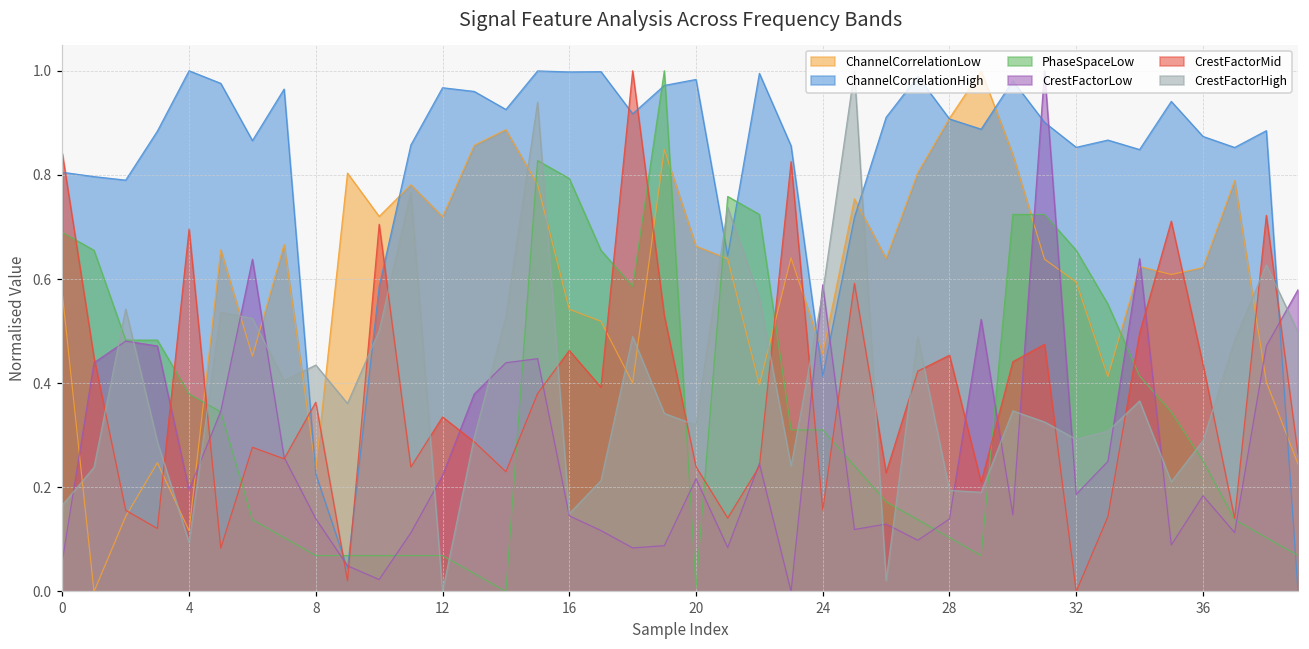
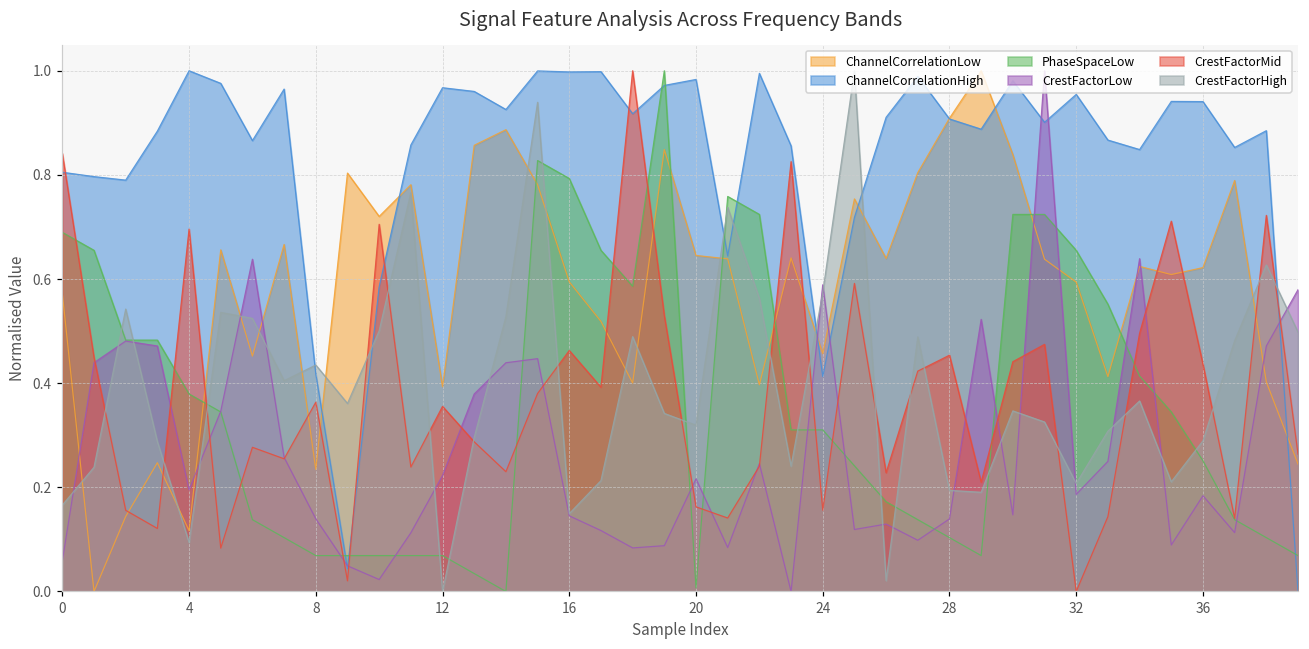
  {
    "ChannelCorrelationLow": {
      "0": 0.57,
      "4": 0.12,
      "8": 0.23,
-     "12": 0.72,
-     "16": 0.54,
-     "20": 0.66,
+     "12": 0.39,
+     "16": 0.59,
+     "20": 0.65,
      "24": 0.46,
      "32": 0.59,
      "36": 0.62
    },
    "ChannelCorrelationHigh": {
      "0": 0.81,
      "4": 1.00,
-     "8": 0.23,
+     "8": 0.42,
      "12": 0.97,
      "16": 1.00,
      "20": 0.98,
      "24": 0.41,
-     "32": 0.85,
-     "36": 0.87
+     "32": 0.95,
+     "36": 0.94
    },
    "PhaseSpaceLow": {
      "0": 0.69,
      "4": 0.38,
      "8": 0.07,
      "12": 0.07,
      "16": 0.79,
      "20": 0.01,
      "24": 0.31,
      "28": 0.10,
      "32": 0.66,
      "36": 0.25
    },
    "CrestFactorLow": {
      "0": 0.06,
      "4": 0.20,
      "8": 0.14,
      "12": 0.22,
      "20": 0.22,
      "24": 0.59,
      "28": 0.14,
      "32": 0.19,
      "36": 0.18
    },
    "CrestFactorMid": {
      "0": 0.84,
      "4": 0.70,
      "8": 0.36,
-     "12": 0.34,
+     "12": 0.36,
      "16": 0.46,
-     "20": 0.24,
+     "20": 0.16,
      "24": 0.16,
      "28": 0.45,
      "32": 0.00,
      "36": 0.44
    },
    "CrestFactorHigh": {
      "0": 0.17,
      "4": 0.09,
      "8": 0.43,
      "12": 0.00,
      "20": 0.32,
      "24": 0.57,
      "28": 0.19,
-     "32": 0.29,
+     "32": 0.21,
      "36": 0.29
    }
  }
